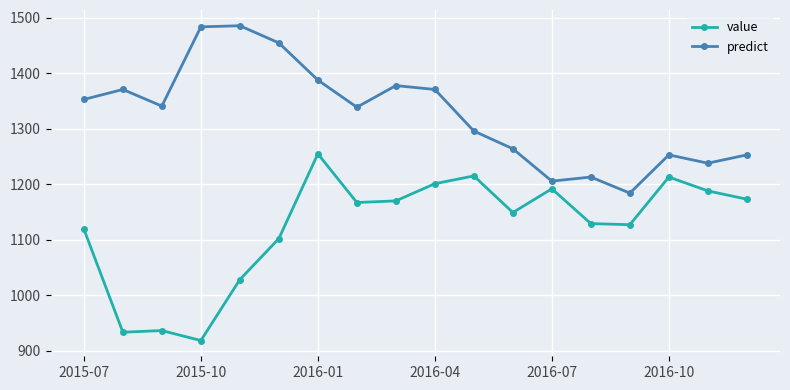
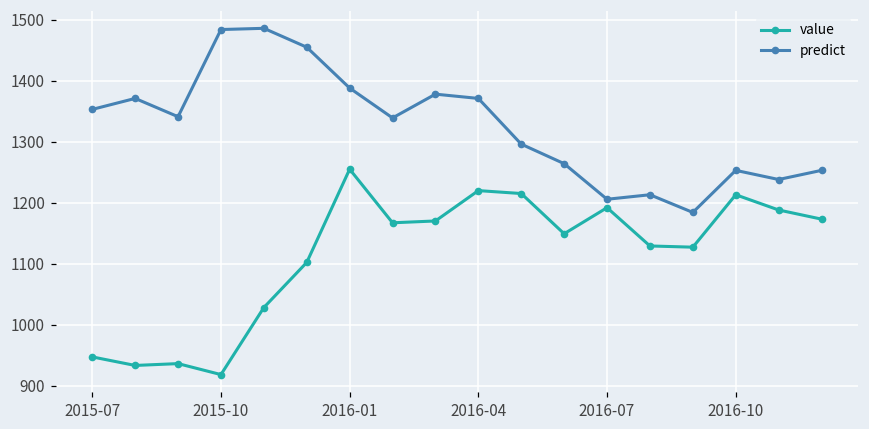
  {
    "value": {
-     "2015-07": 1120,
+     "2015-07": 950,
      "2015-10": 920,
      "2016-01": 1250,
-     "2016-04": 1200,
+     "2016-04": 1220,
      "2016-07": 1190,
      "2016-10": 1210
    },
    "predict": {
      "2015-07": 1350,
      "2015-10": 1480,
      "2016-01": 1390,
      "2016-04": 1370,
      "2016-07": 1210,
      "2016-10": 1250
    }
  }
